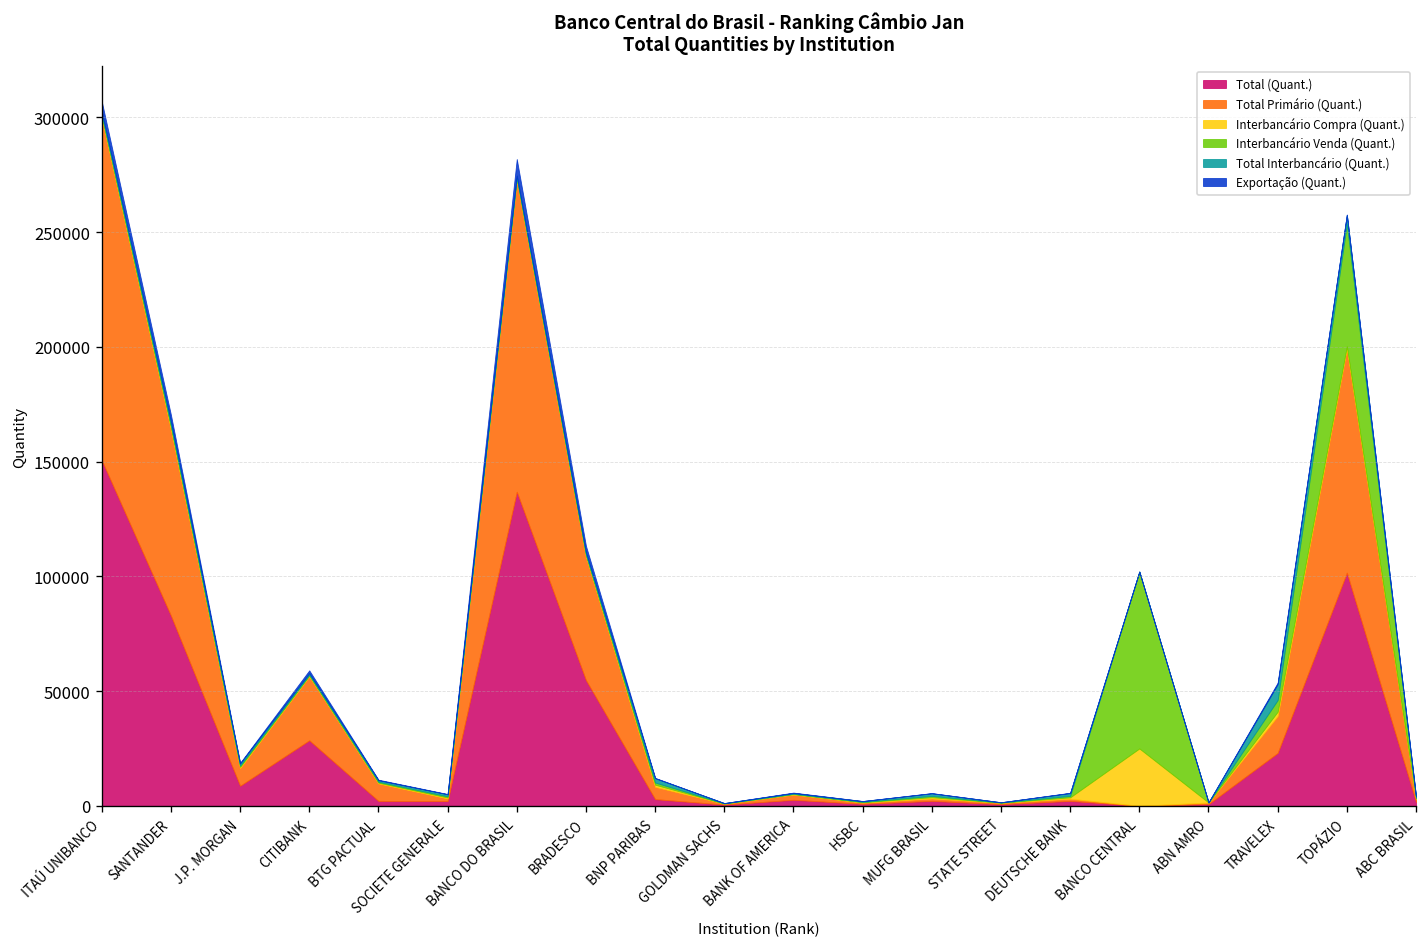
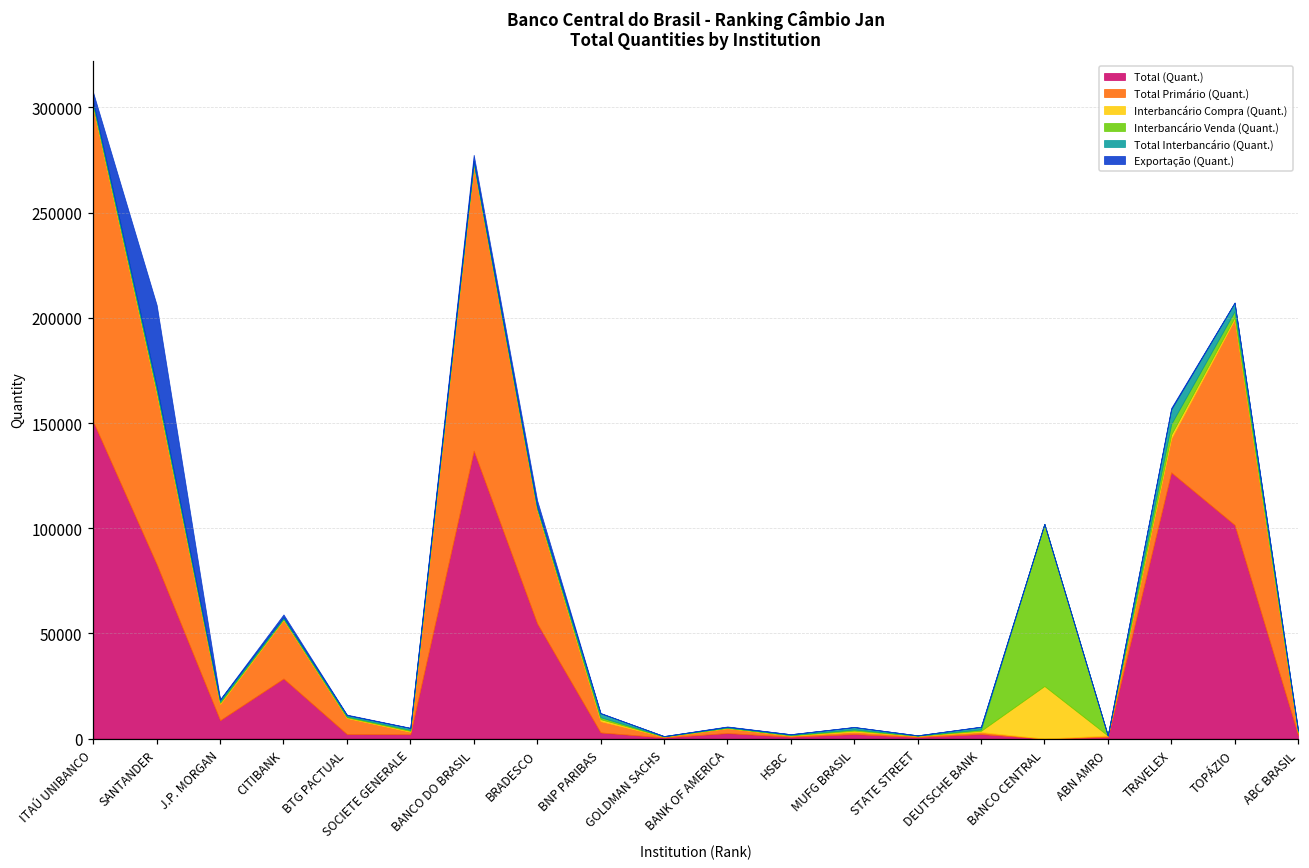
  {
    "Total (Quant.)": {
      "ITAÚ UNIBANCO": 151000,
      "SANTANDER": 83000,
      "J.P. MORGAN": 9000,
      "CITIBANK": 29000,
      "BTG PACTUAL": 2000,
      "BANCO DO BRASIL": 137000,
      "BRADESCO": 55000,
      "BNP PARIBAS": 3000,
      "BANK OF AMERICA": 3000,
-     "TRAVELEX": 23000,
+     "TRAVELEX": 127000,
      "TOPÁZIO": 102000
    },
    "Total Primário (Quant.)": {
      "TRAVELEX": 16000
    },
    "Interbancário Compra (Quant.)": {
      "BANCO CENTRAL": 25000,
      "TRAVELEX": 2000
    },
    "Interbancário Venda (Quant.)": {
      "TRAVELEX": 5000,
-     "TOPÁZIO": 53000
+     "TOPÁZIO": 3000
    },
    "Total Interbancário (Quant.)": {
      "SANTANDER": 2000
    },
    "Exportação (Quant.)": {
      "ITAÚ UNIBANCO": 4000,
-     "SANTANDER": 3000,
-     "BANCO DO BRASIL": 7000,
+     "SANTANDER": 39000,
+     "BANCO DO BRASIL": 3000,
      "BRADESCO": 3000
    }
  }
